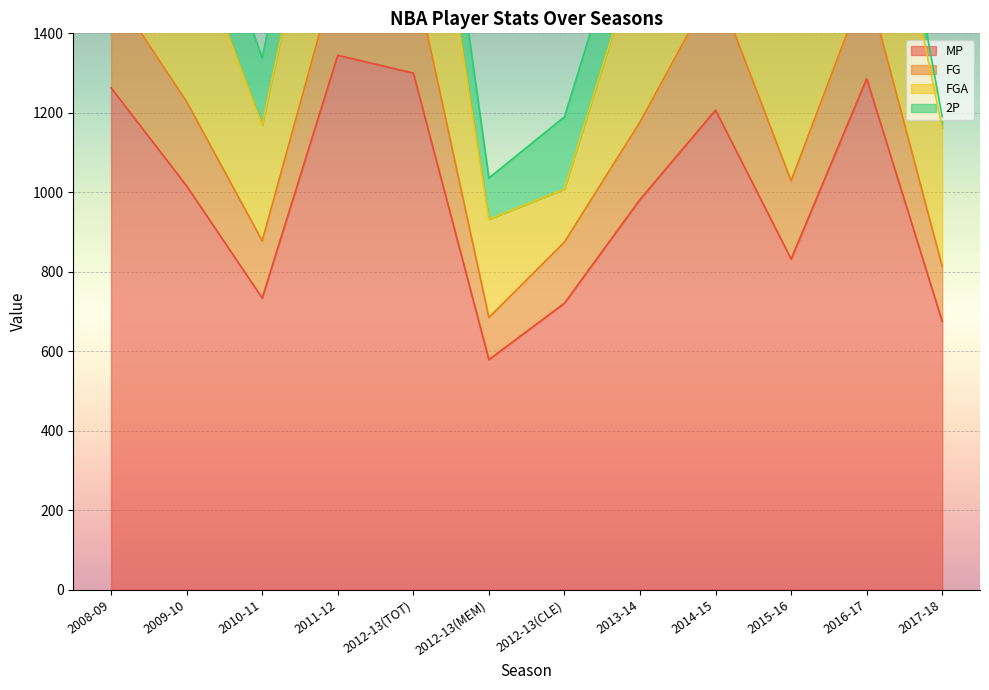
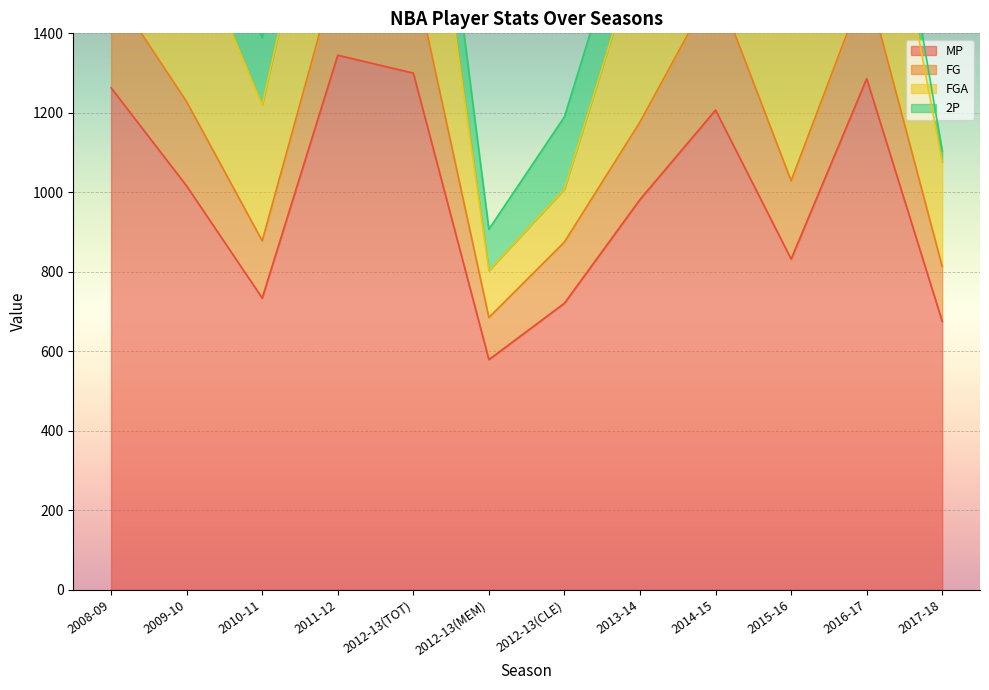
  {
    "FGA": {
-     "2010-11": 290,
-     "2012-13(MEM)": 250,
+     "2010-11": 340,
+     "2012-13(MEM)": 120,
      "2012-13(CLE)": 130,
-     "2017-18": 350
+     "2017-18": 260
    },
    "2P": {
      "2010-11": 170,
      "2012-13(MEM)": 100,
      "2012-13(CLE)": 180
    }
  }
